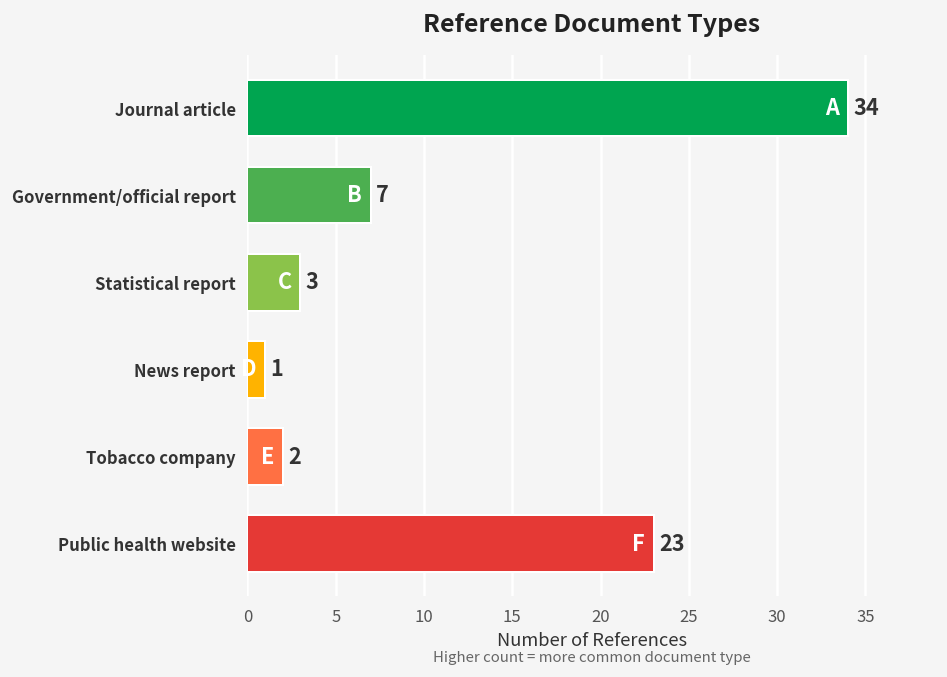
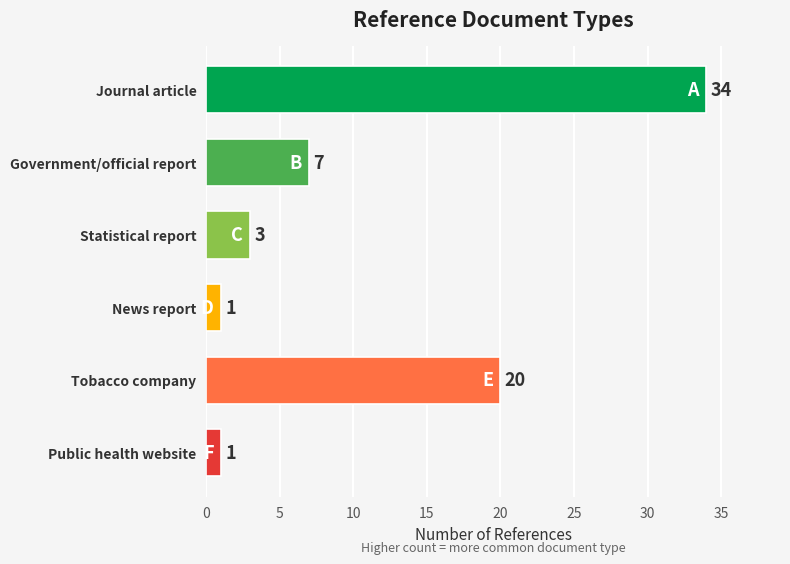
  {
    "Journal article": 34,
    "Government/official report": 7,
    "Statistical report": 3,
    "News report": 1,
-   "Tobacco company": 2,
-   "Public health website": 23
+   "Tobacco company": 20,
+   "Public health website": 1
  }
